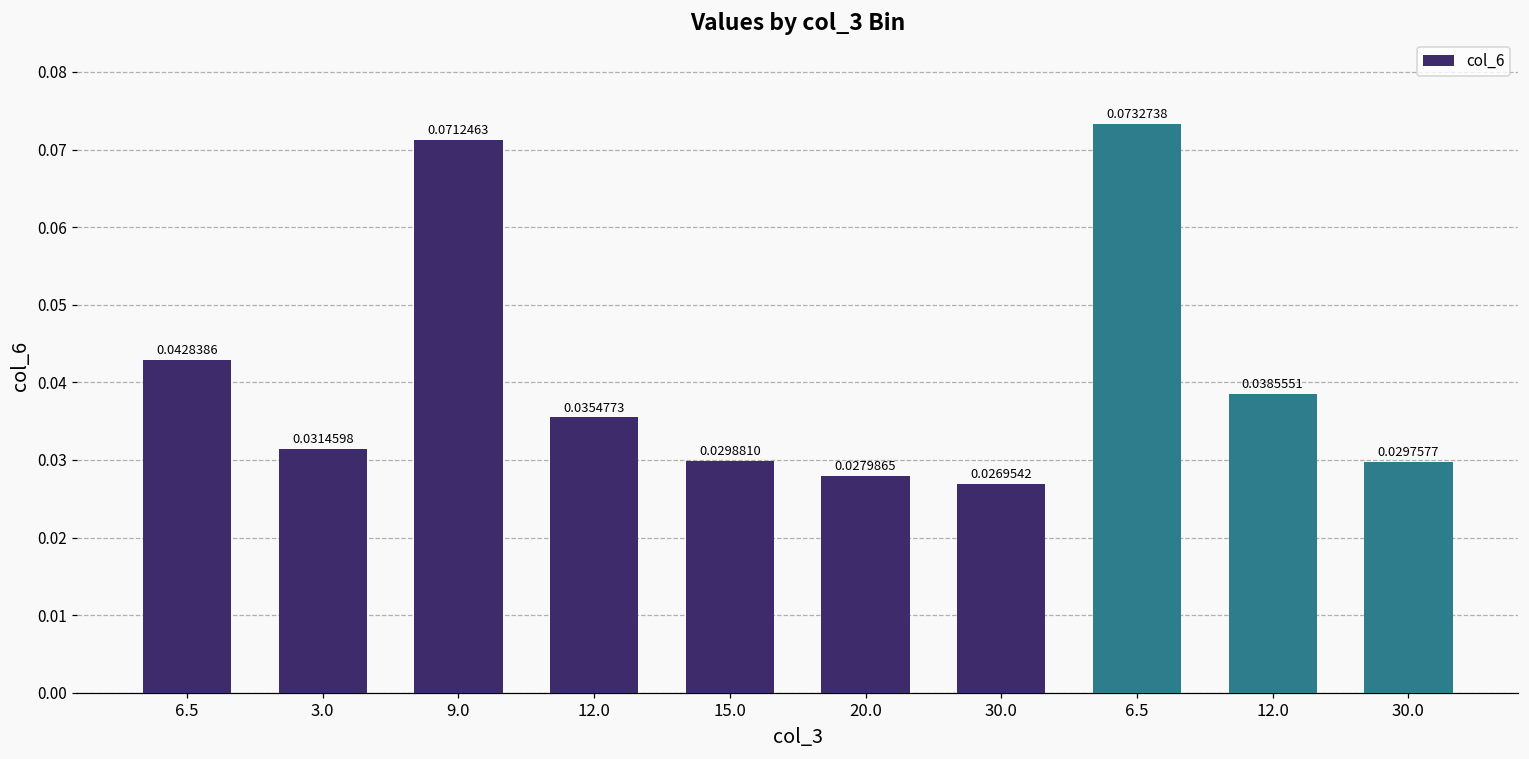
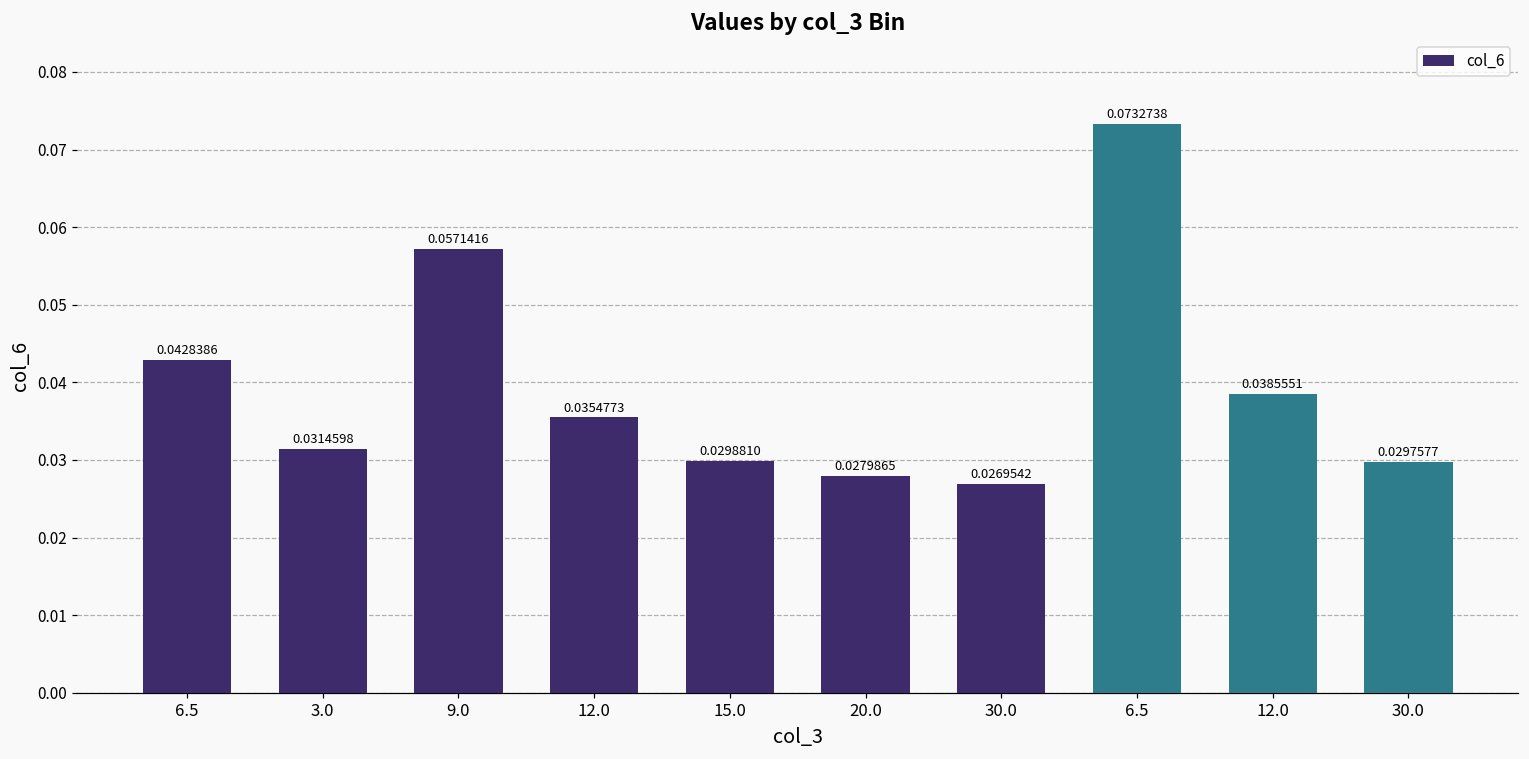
  {
    "3.0": 0.0314598,
-   "9.0": 0.0712463,
+   "9.0": 0.0571416,
    "15.0": 0.0298810,
    "20.0": 0.0279865
  }
